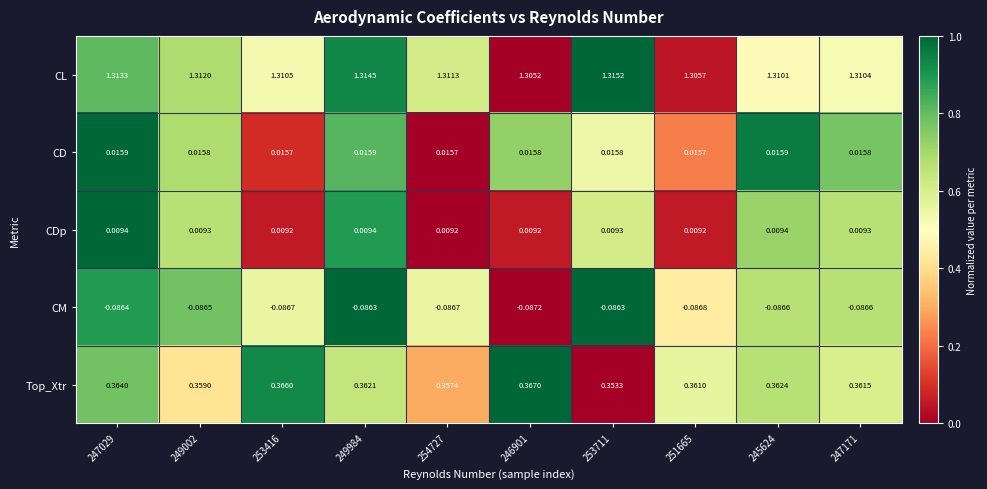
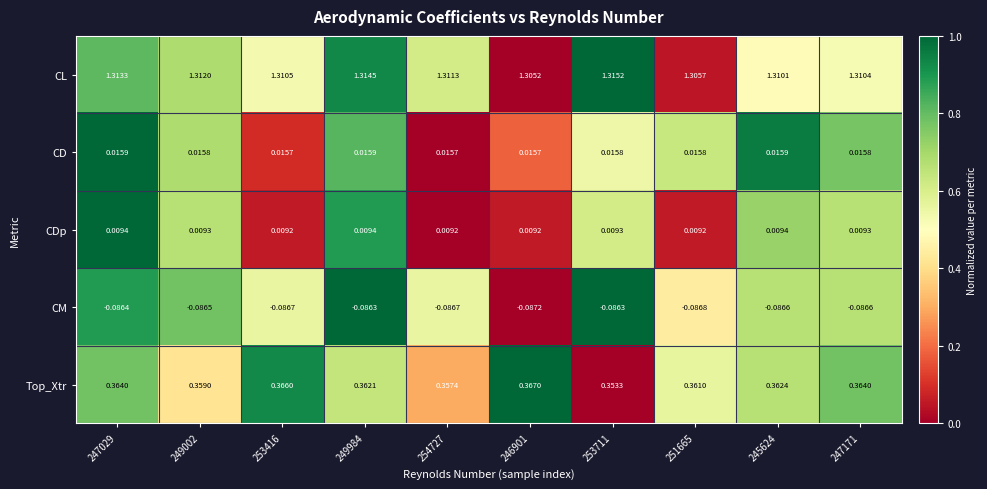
  {
    "CL": {
      "247029": 1.3133,
      "249002": 1.3120,
      "253416": 1.3105,
      "249984": 1.3145,
      "254727": 1.3113,
      "246901": 1.3052,
      "253711": 1.3152,
      "251665": 1.3057,
      "245624": 1.3101,
      "247171": 1.3104
    },
    "CD": {
      "247029": 0.0159,
      "249002": 0.0158,
      "253416": 0.0157,
      "249984": 0.0159,
      "254727": 0.0157,
-     "246901": 0.0158,
+     "246901": 0.0157,
      "253711": 0.0158,
-     "251665": 0.0157,
+     "251665": 0.0158,
      "245624": 0.0159,
      "247171": 0.0158
    },
    "CDp": {
      "247029": 0.0094,
      "249002": 0.0093,
      "253416": 0.0092,
      "249984": 0.0094,
      "254727": 0.0092,
      "246901": 0.0092,
      "253711": 0.0093,
      "251665": 0.0092,
      "245624": 0.0094,
      "247171": 0.0093
    },
    "CM": {
      "247029": -0.0864,
      "249002": -0.0865,
      "253416": -0.0867,
      "249984": -0.0863,
      "254727": -0.0867,
      "246901": -0.0872,
      "253711": -0.0863,
      "251665": -0.0868,
      "245624": -0.0866,
      "247171": -0.0866
    },
    "Top_Xtr": {
      "247029": 0.3640,
      "249002": 0.3590,
      "253416": 0.3660,
      "249984": 0.3621,
      "254727": 0.3574,
      "246901": 0.3670,
      "253711": 0.3533,
      "251665": 0.3610,
      "245624": 0.3624,
-     "247171": 0.3615
+     "247171": 0.3640
    }
  }
